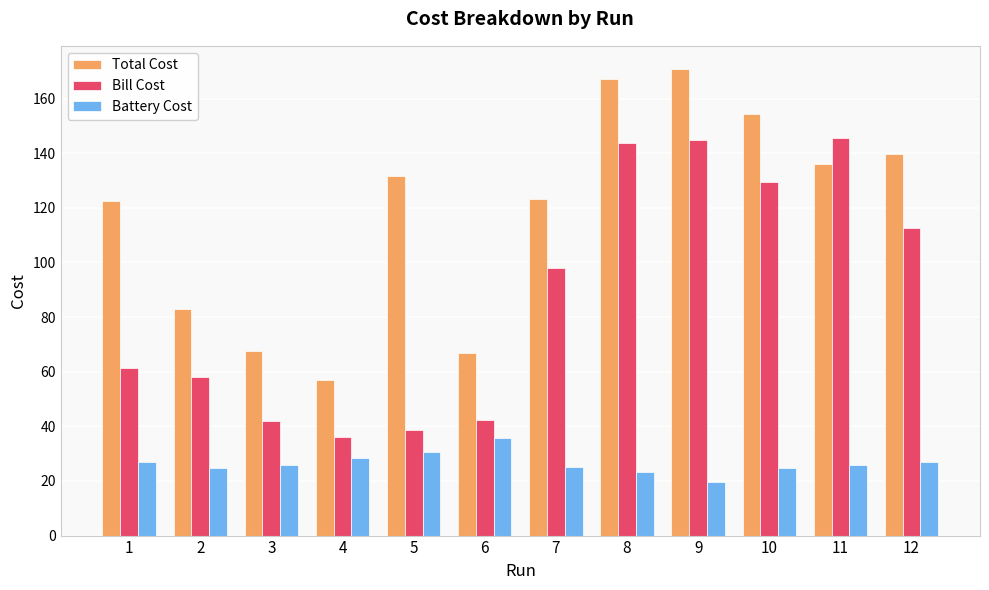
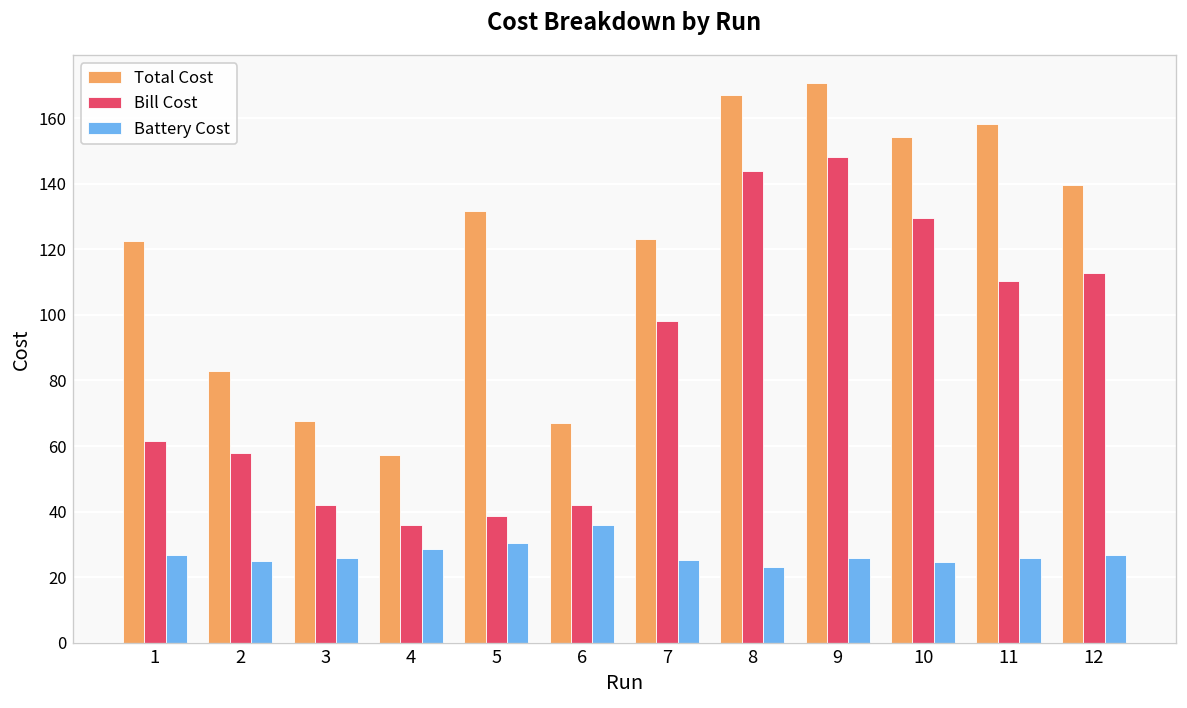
  {
    "Total Cost": {
      "1": 123,
      "2": 83,
      "3": 68,
      "4": 57,
      "5": 132,
      "6": 67,
      "7": 123,
      "8": 167,
      "9": 171,
      "10": 154,
-     "11": 136,
+     "11": 158,
      "12": 140
    },
    "Bill Cost": {
      "1": 62,
      "2": 58,
      "3": 42,
      "4": 36,
      "5": 39,
      "6": 42,
      "7": 98,
      "8": 144,
-     "9": 145,
+     "9": 148,
      "10": 130,
-     "11": 146,
+     "11": 110,
      "12": 113
    },
    "Battery Cost": {
      "1": 27,
      "2": 25,
      "3": 26,
      "4": 29,
      "5": 31,
      "6": 36,
      "7": 25,
      "8": 23,
-     "9": 19,
+     "9": 26,
      "10": 25,
      "11": 26,
      "12": 27
    }
  }
